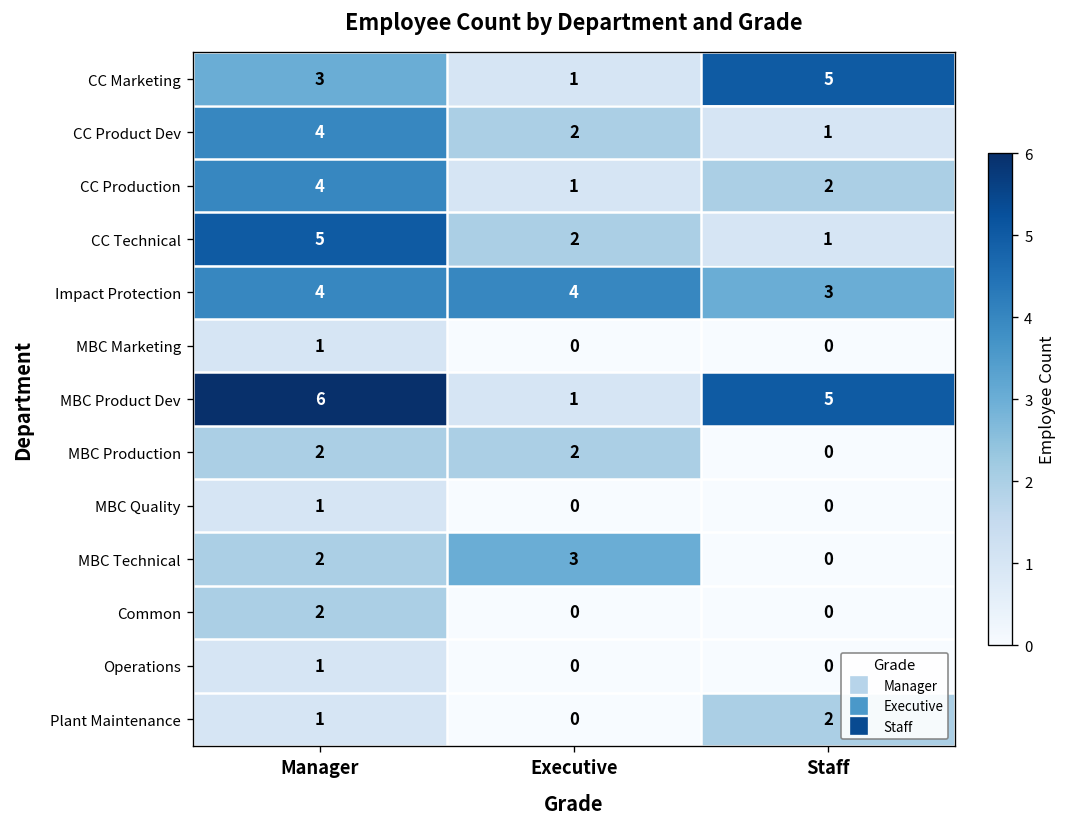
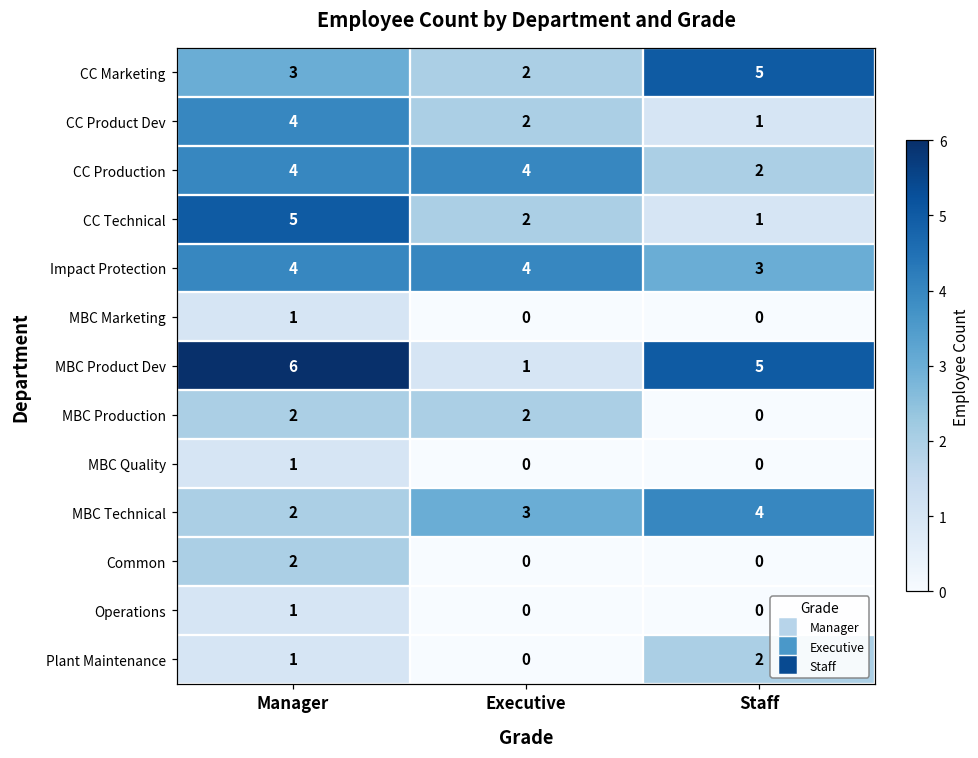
  {
    "CC Marketing": {
      "Manager": 3,
-     "Executive": 1,
+     "Executive": 2,
      "Staff": 5
    },
    "CC Product Dev": {
      "Manager": 4,
      "Executive": 2,
      "Staff": 1
    },
    "CC Production": {
      "Manager": 4,
-     "Executive": 1,
+     "Executive": 4,
      "Staff": 2
    },
    "CC Technical": {
      "Manager": 5,
      "Executive": 2,
      "Staff": 1
    },
    "Impact Protection": {
      "Manager": 4,
      "Executive": 4,
      "Staff": 3
    },
    "MBC Marketing": {
      "Manager": 1,
      "Executive": 0,
      "Staff": 0
    },
    "MBC Product Dev": {
      "Manager": 6,
      "Executive": 1,
      "Staff": 5
    },
    "MBC Production": {
      "Manager": 2,
      "Executive": 2,
      "Staff": 0
    },
    "MBC Quality": {
      "Manager": 1,
      "Executive": 0,
      "Staff": 0
    },
    "MBC Technical": {
      "Manager": 2,
      "Executive": 3,
-     "Staff": 0
+     "Staff": 4
    },
    "Common": {
      "Manager": 2,
      "Executive": 0,
      "Staff": 0
    },
    "Operations": {
      "Manager": 1,
      "Executive": 0,
      "Staff": 0
    },
    "Plant Maintenance": {
      "Manager": 1,
      "Executive": 0,
      "Staff": 2
    }
  }
